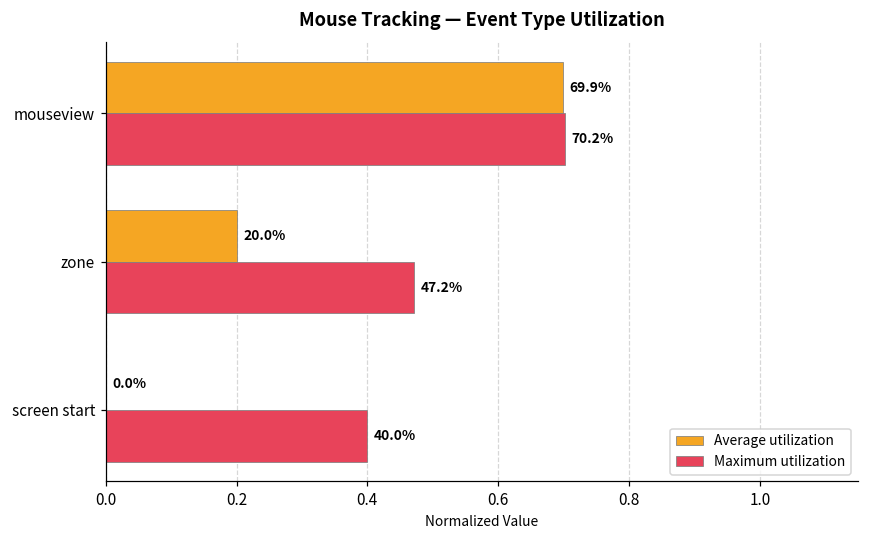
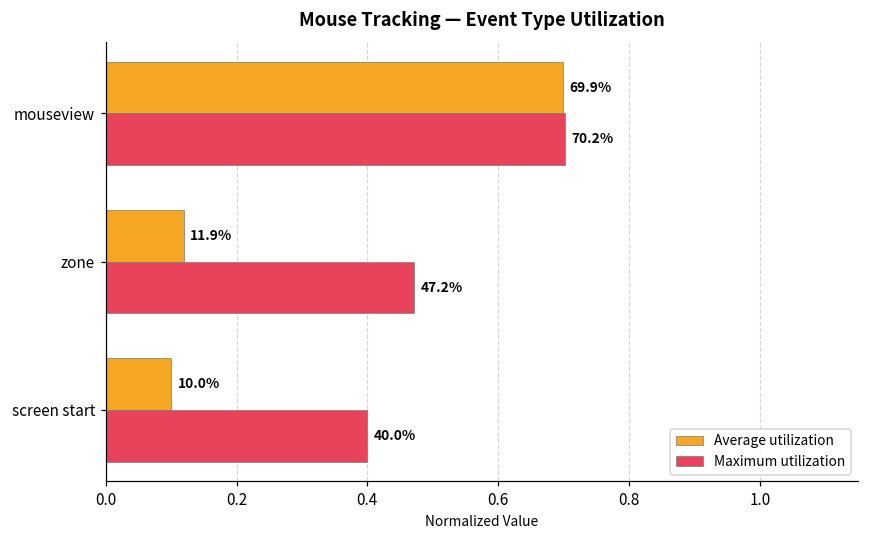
  {
    "Average utilization": {
      "mouseview": "69.9%",
-     "zone": "20.0%",
-     "screen start": "0.0%"
+     "zone": "11.9%",
+     "screen start": "10.0%"
    },
    "Maximum utilization": {
      "mouseview": "70.2%",
      "zone": "47.2%",
      "screen start": "40.0%"
    }
  }
